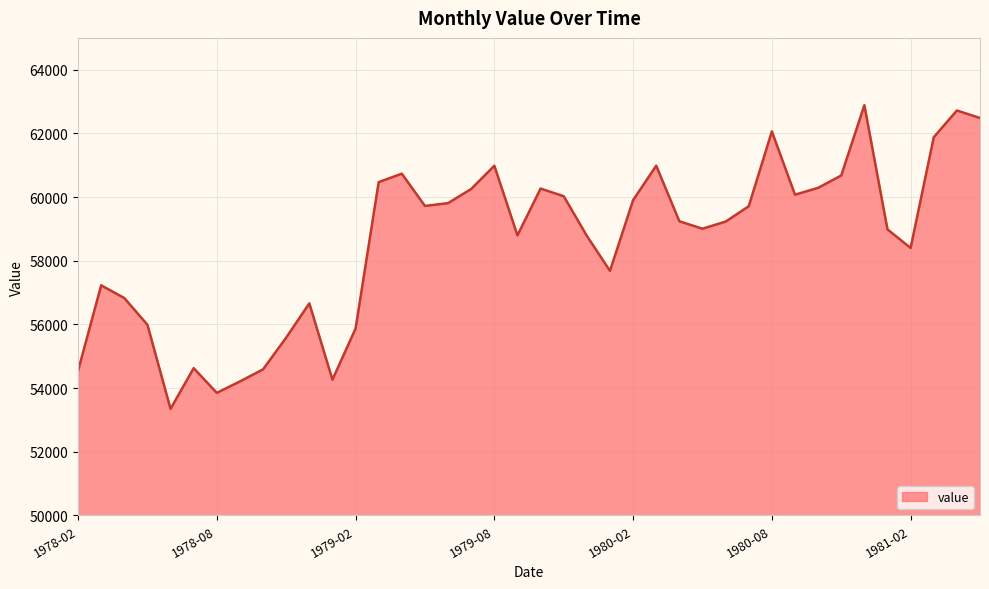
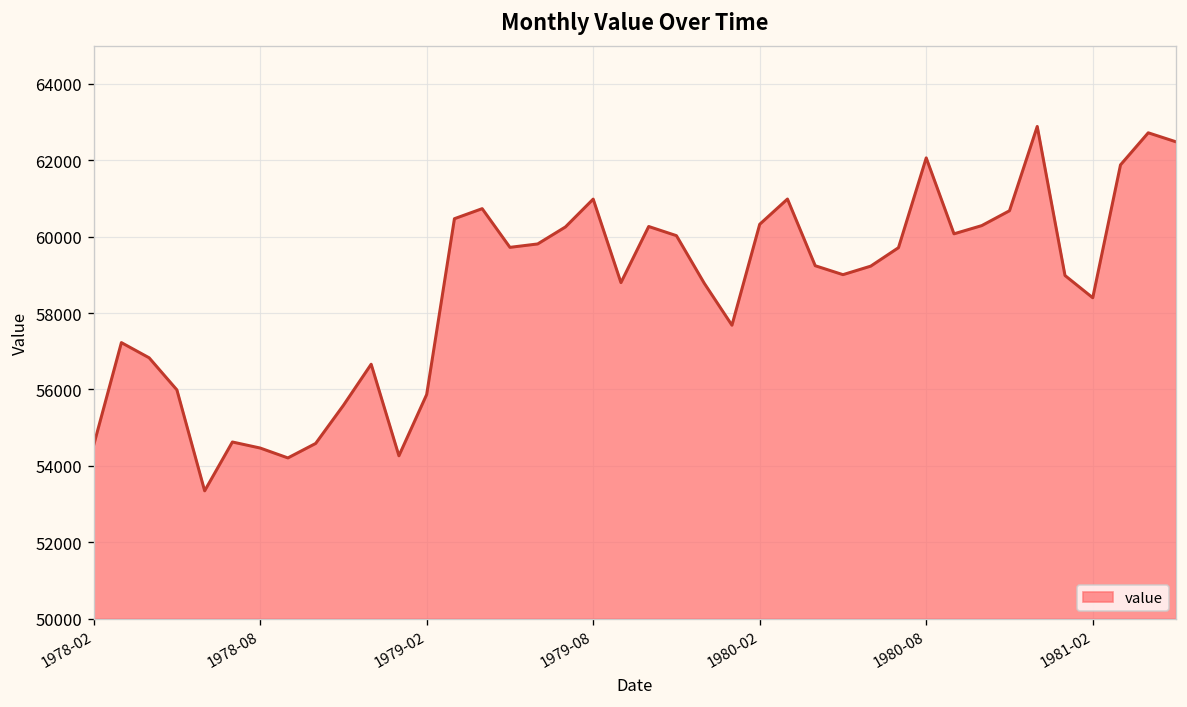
  {
    "1978-02": 54500,
-   "1978-08": 53800,
+   "1978-08": 54500,
    "1979-02": 55900,
    "1979-08": 61000,
-   "1980-02": 59900,
+   "1980-02": 60300,
    "1980-08": 62100,
    "1981-02": 58400
  }
